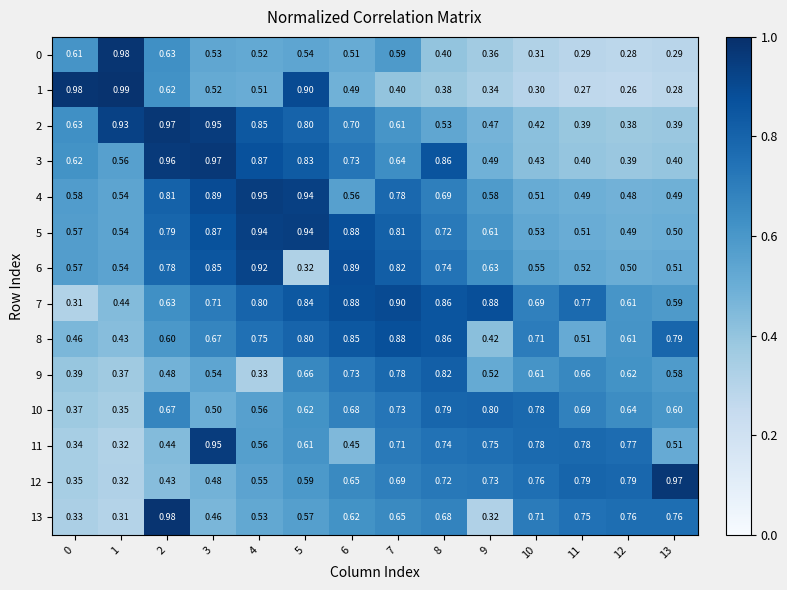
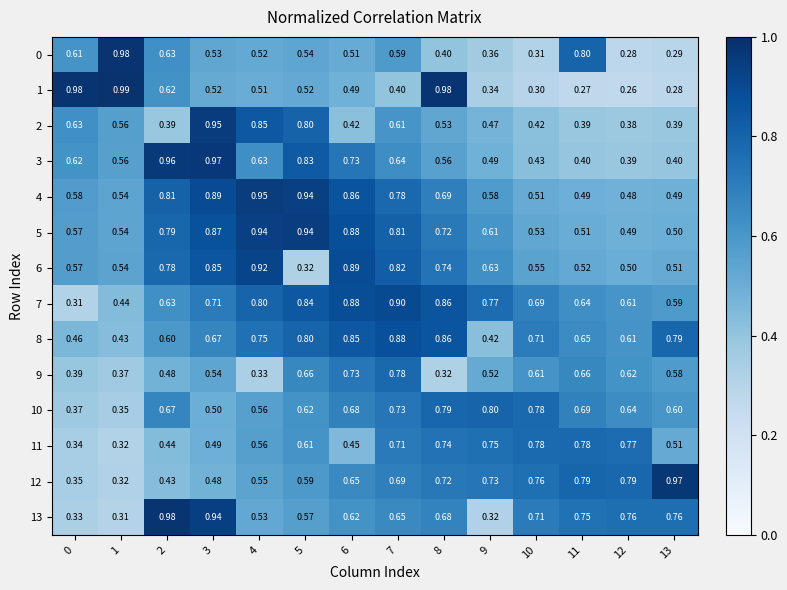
  {
    "0": {
      "0": 0.61,
      "1": 0.98,
      "2": 0.63,
      "3": 0.53,
      "4": 0.52,
      "5": 0.54,
      "6": 0.51,
      "7": 0.59,
      "8": 0.40,
      "9": 0.36,
      "10": 0.31,
-     "11": 0.29,
+     "11": 0.80,
      "12": 0.28,
      "13": 0.29
    },
    "1": {
      "0": 0.98,
      "1": 0.99,
      "2": 0.62,
      "3": 0.52,
      "4": 0.51,
-     "5": 0.90,
+     "5": 0.52,
      "6": 0.49,
      "7": 0.40,
-     "8": 0.38,
+     "8": 0.98,
      "9": 0.34,
      "10": 0.30,
      "11": 0.27,
      "12": 0.26,
      "13": 0.28
    },
    "2": {
      "0": 0.63,
-     "1": 0.93,
-     "2": 0.97,
+     "1": 0.56,
+     "2": 0.39,
      "3": 0.95,
      "4": 0.85,
      "5": 0.80,
-     "6": 0.70,
+     "6": 0.42,
      "7": 0.61,
      "8": 0.53,
      "9": 0.47,
      "10": 0.42,
      "11": 0.39,
      "12": 0.38,
      "13": 0.39
    },
    "3": {
      "0": 0.62,
      "1": 0.56,
      "2": 0.96,
      "3": 0.97,
-     "4": 0.87,
+     "4": 0.63,
      "5": 0.83,
      "6": 0.73,
      "7": 0.64,
-     "8": 0.86,
+     "8": 0.56,
      "9": 0.49,
      "10": 0.43,
      "11": 0.40,
      "12": 0.39,
      "13": 0.40
    },
    "4": {
      "0": 0.58,
      "1": 0.54,
      "2": 0.81,
      "3": 0.89,
      "4": 0.95,
      "5": 0.94,
-     "6": 0.56,
+     "6": 0.86,
      "7": 0.78,
      "8": 0.69,
      "9": 0.58,
      "10": 0.51,
      "11": 0.49,
      "12": 0.48,
      "13": 0.49
    },
    "5": {
      "0": 0.57,
      "1": 0.54,
      "2": 0.79,
      "3": 0.87,
      "4": 0.94,
      "5": 0.94,
      "6": 0.88,
      "7": 0.81,
      "8": 0.72,
      "9": 0.61,
      "10": 0.53,
      "11": 0.51,
      "12": 0.49,
      "13": 0.50
    },
    "6": {
      "0": 0.57,
      "1": 0.54,
      "2": 0.78,
      "3": 0.85,
      "4": 0.92,
      "5": 0.32,
      "6": 0.89,
      "7": 0.82,
      "8": 0.74,
      "9": 0.63,
      "10": 0.55,
      "11": 0.52,
      "12": 0.50,
      "13": 0.51
    },
    "7": {
      "0": 0.31,
      "1": 0.44,
      "2": 0.63,
      "3": 0.71,
      "4": 0.80,
      "5": 0.84,
      "6": 0.88,
      "7": 0.90,
      "8": 0.86,
-     "9": 0.88,
+     "9": 0.77,
      "10": 0.69,
-     "11": 0.77,
+     "11": 0.64,
      "12": 0.61,
      "13": 0.59
    },
    "8": {
      "0": 0.46,
      "1": 0.43,
      "2": 0.60,
      "3": 0.67,
      "4": 0.75,
      "5": 0.80,
      "6": 0.85,
      "7": 0.88,
      "8": 0.86,
      "9": 0.42,
      "10": 0.71,
-     "11": 0.51,
+     "11": 0.65,
      "12": 0.61,
      "13": 0.79
    },
    "9": {
      "0": 0.39,
      "1": 0.37,
      "2": 0.48,
      "3": 0.54,
      "4": 0.33,
      "5": 0.66,
      "6": 0.73,
      "7": 0.78,
-     "8": 0.82,
+     "8": 0.32,
      "9": 0.52,
      "10": 0.61,
      "11": 0.66,
      "12": 0.62,
      "13": 0.58
    },
    "10": {
      "0": 0.37,
      "1": 0.35,
      "2": 0.67,
      "3": 0.50,
      "4": 0.56,
      "5": 0.62,
      "6": 0.68,
      "7": 0.73,
      "8": 0.79,
      "9": 0.80,
      "10": 0.78,
      "11": 0.69,
      "12": 0.64,
      "13": 0.60
    },
    "11": {
      "0": 0.34,
      "1": 0.32,
      "2": 0.44,
-     "3": 0.95,
+     "3": 0.49,
      "4": 0.56,
      "5": 0.61,
      "6": 0.45,
      "7": 0.71,
      "8": 0.74,
      "9": 0.75,
      "10": 0.78,
      "11": 0.78,
      "12": 0.77,
      "13": 0.51
    },
    "12": {
      "0": 0.35,
      "1": 0.32,
      "2": 0.43,
      "3": 0.48,
      "4": 0.55,
      "5": 0.59,
      "6": 0.65,
      "7": 0.69,
      "8": 0.72,
      "9": 0.73,
      "10": 0.76,
      "11": 0.79,
      "12": 0.79,
      "13": 0.97
    },
    "13": {
      "0": 0.33,
      "1": 0.31,
      "2": 0.98,
-     "3": 0.46,
+     "3": 0.94,
      "4": 0.53,
      "5": 0.57,
      "6": 0.62,
      "7": 0.65,
      "8": 0.68,
      "9": 0.32,
      "10": 0.71,
      "11": 0.75,
      "12": 0.76,
      "13": 0.76
    }
  }
